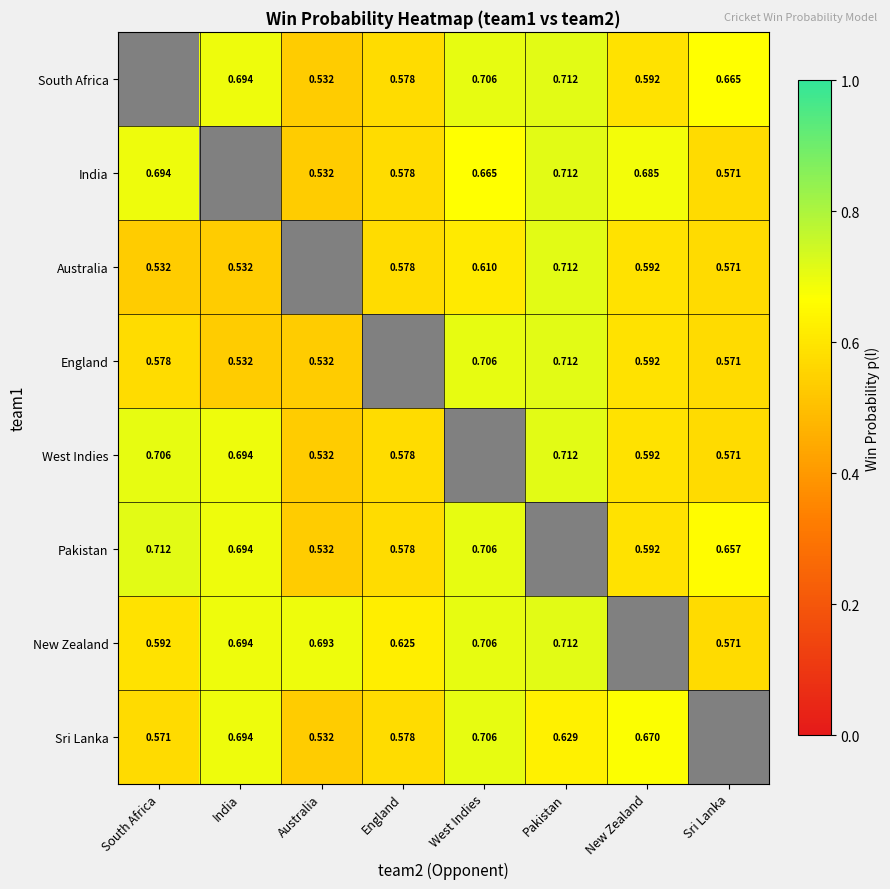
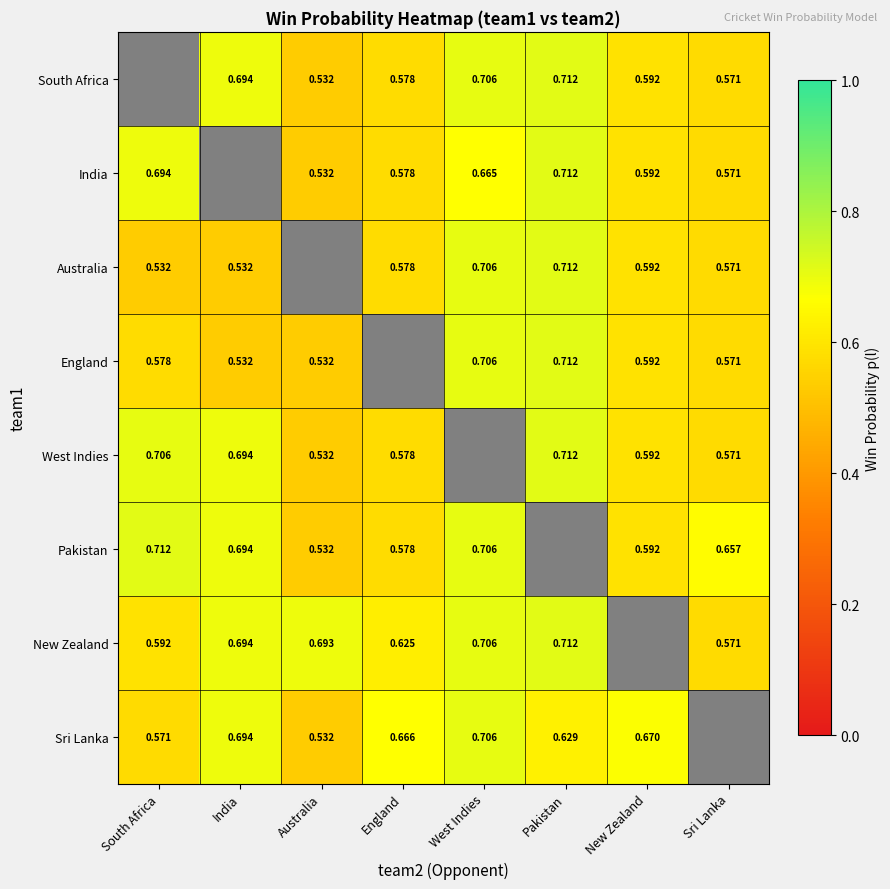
  {
    "South Africa": {
      "India": 0.694,
      "Australia": 0.532,
      "England": 0.578,
      "West Indies": 0.706,
      "Pakistan": 0.712,
      "New Zealand": 0.592,
-     "Sri Lanka": 0.665
+     "Sri Lanka": 0.571
    },
    "India": {
      "South Africa": 0.694,
      "Australia": 0.532,
      "England": 0.578,
      "West Indies": 0.665,
      "Pakistan": 0.712,
-     "New Zealand": 0.685,
+     "New Zealand": 0.592,
      "Sri Lanka": 0.571
    },
    "Australia": {
      "South Africa": 0.532,
      "India": 0.532,
      "England": 0.578,
-     "West Indies": 0.610,
+     "West Indies": 0.706,
      "Pakistan": 0.712,
      "New Zealand": 0.592,
      "Sri Lanka": 0.571
    },
    "England": {
      "South Africa": 0.578,
      "India": 0.532,
      "Australia": 0.532,
      "West Indies": 0.706,
      "Pakistan": 0.712,
      "New Zealand": 0.592,
      "Sri Lanka": 0.571
    },
    "West Indies": {
      "South Africa": 0.706,
      "India": 0.694,
      "Australia": 0.532,
      "England": 0.578,
      "Pakistan": 0.712,
      "New Zealand": 0.592,
      "Sri Lanka": 0.571
    },
    "Pakistan": {
      "South Africa": 0.712,
      "India": 0.694,
      "Australia": 0.532,
      "England": 0.578,
      "West Indies": 0.706,
      "New Zealand": 0.592,
      "Sri Lanka": 0.657
    },
    "New Zealand": {
      "South Africa": 0.592,
      "India": 0.694,
      "Australia": 0.693,
      "England": 0.625,
      "West Indies": 0.706,
      "Pakistan": 0.712,
      "Sri Lanka": 0.571
    },
    "Sri Lanka": {
      "South Africa": 0.571,
      "India": 0.694,
      "Australia": 0.532,
-     "England": 0.578,
+     "England": 0.666,
      "West Indies": 0.706,
      "Pakistan": 0.629,
      "New Zealand": 0.670
    }
  }
